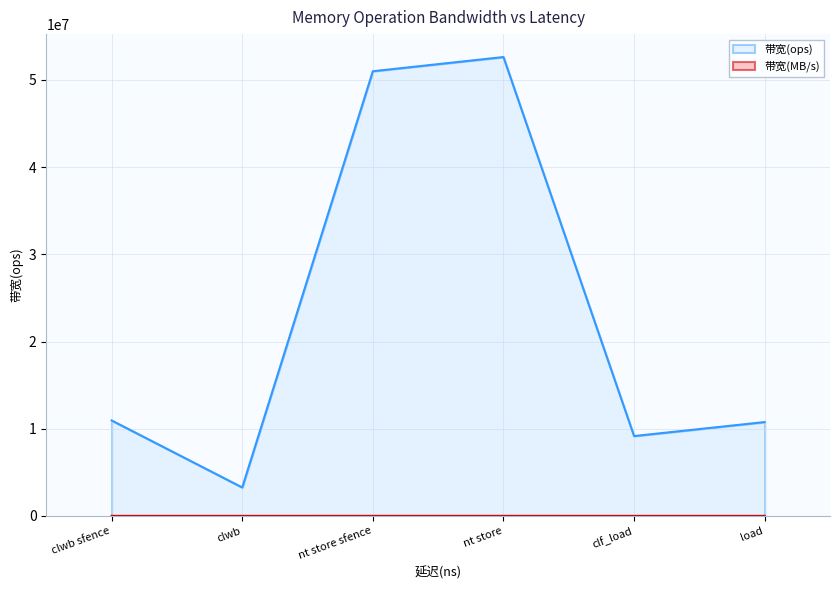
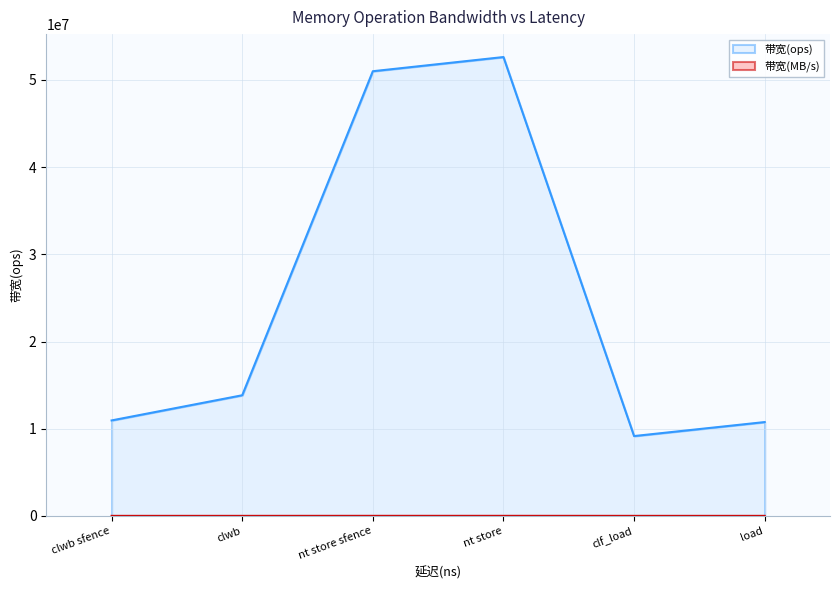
  {
    "带宽(ops)": {
      "clwb sfence": 11000000,
-     "clwb": 3000000,
+     "clwb": 14000000,
      "nt store sfence": 51000000,
      "nt store": 53000000,
      "clf_load": 9000000,
      "load": 11000000
    },
    "带宽(MB/s)": {
      "clwb sfence": 0,
      "clwb": 0,
      "nt store sfence": 0,
      "nt store": 0,
      "clf_load": 0,
      "load": 0
    }
  }
